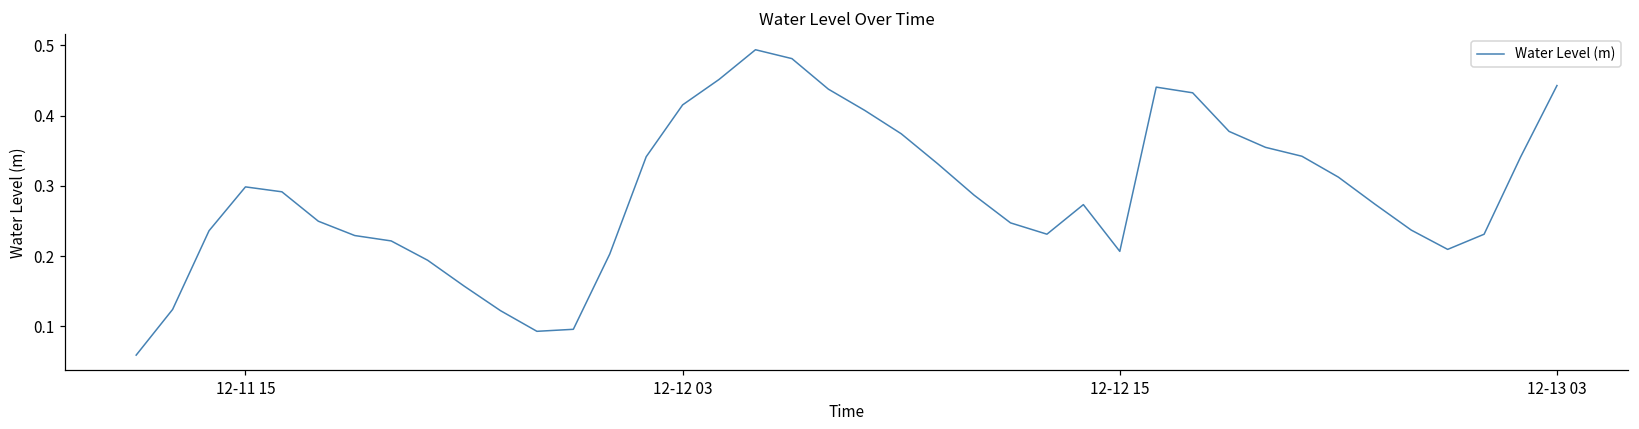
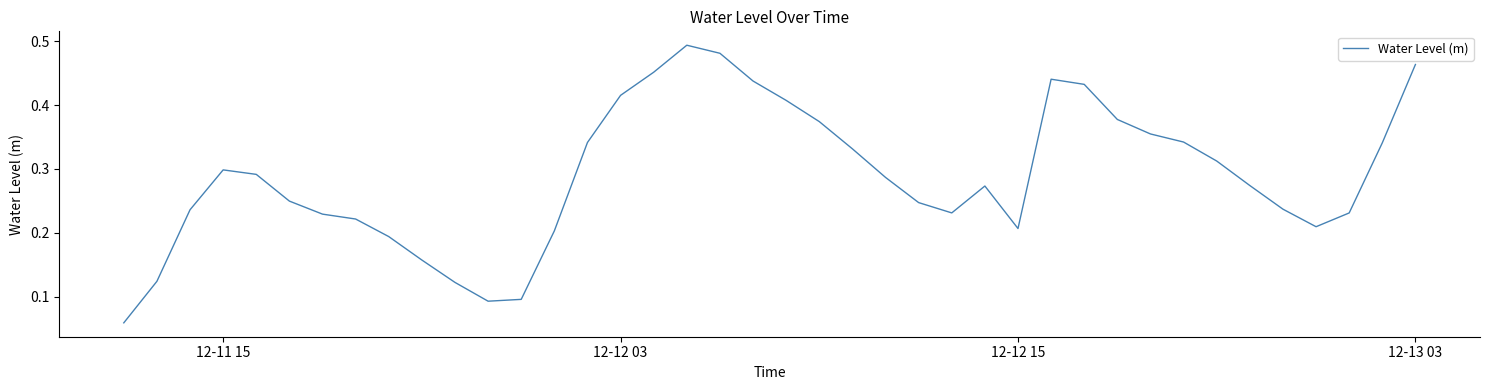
  {
    "12-11 15": 0.30,
    "12-12 03": 0.42,
    "12-12 15": 0.21,
-   "12-13 03": 0.44
+   "12-13 03": 0.46
  }
